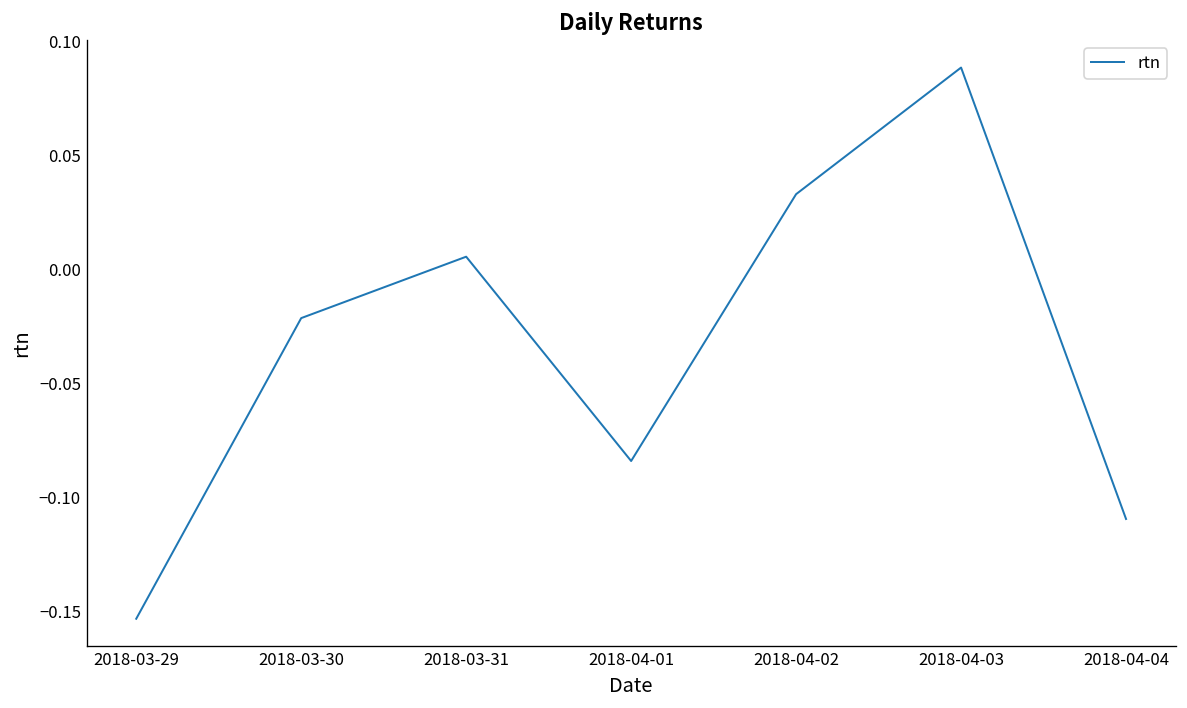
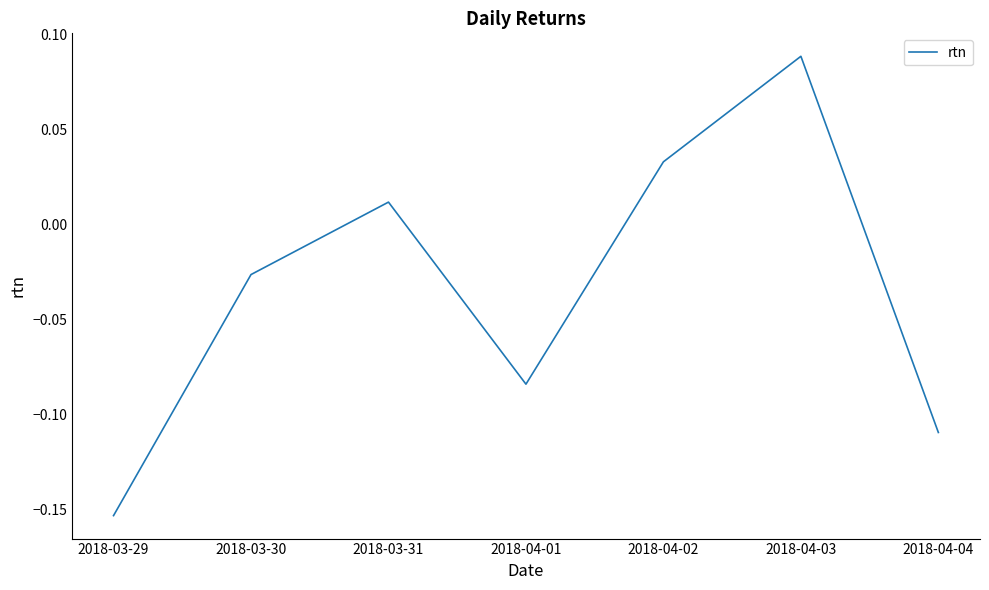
  {
    "2018-03-29": -0.153,
-   "2018-03-30": -0.021,
-   "2018-03-31": 0.006,
+   "2018-03-30": -0.026,
+   "2018-03-31": 0.012,
    "2018-04-01": -0.084,
    "2018-04-02": 0.033,
    "2018-04-03": 0.089,
    "2018-04-04": -0.109
  }
